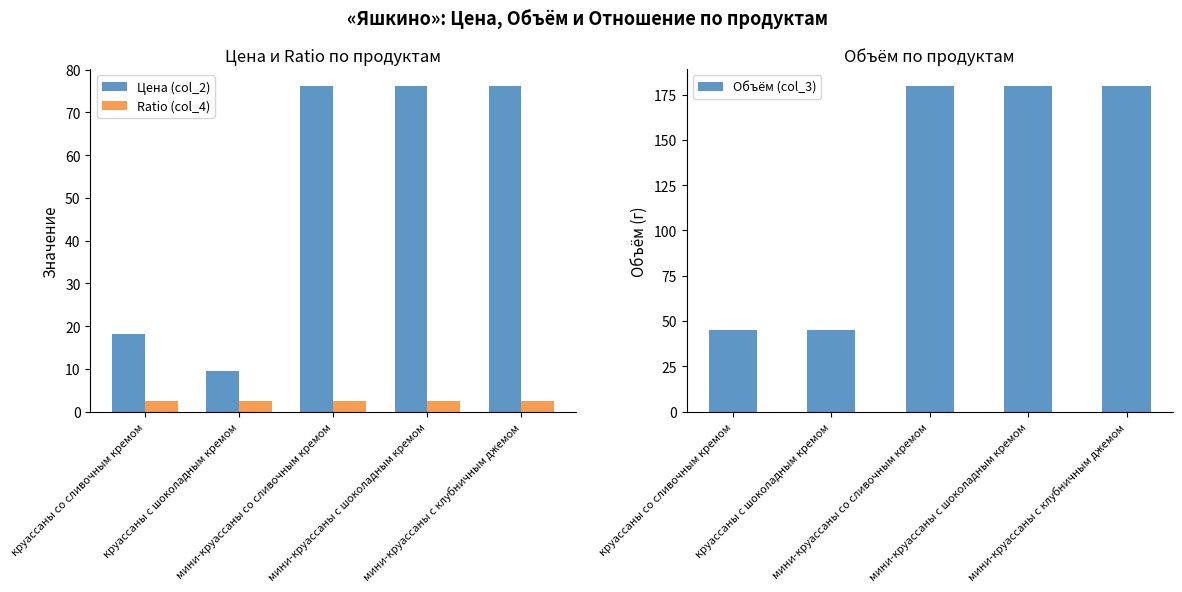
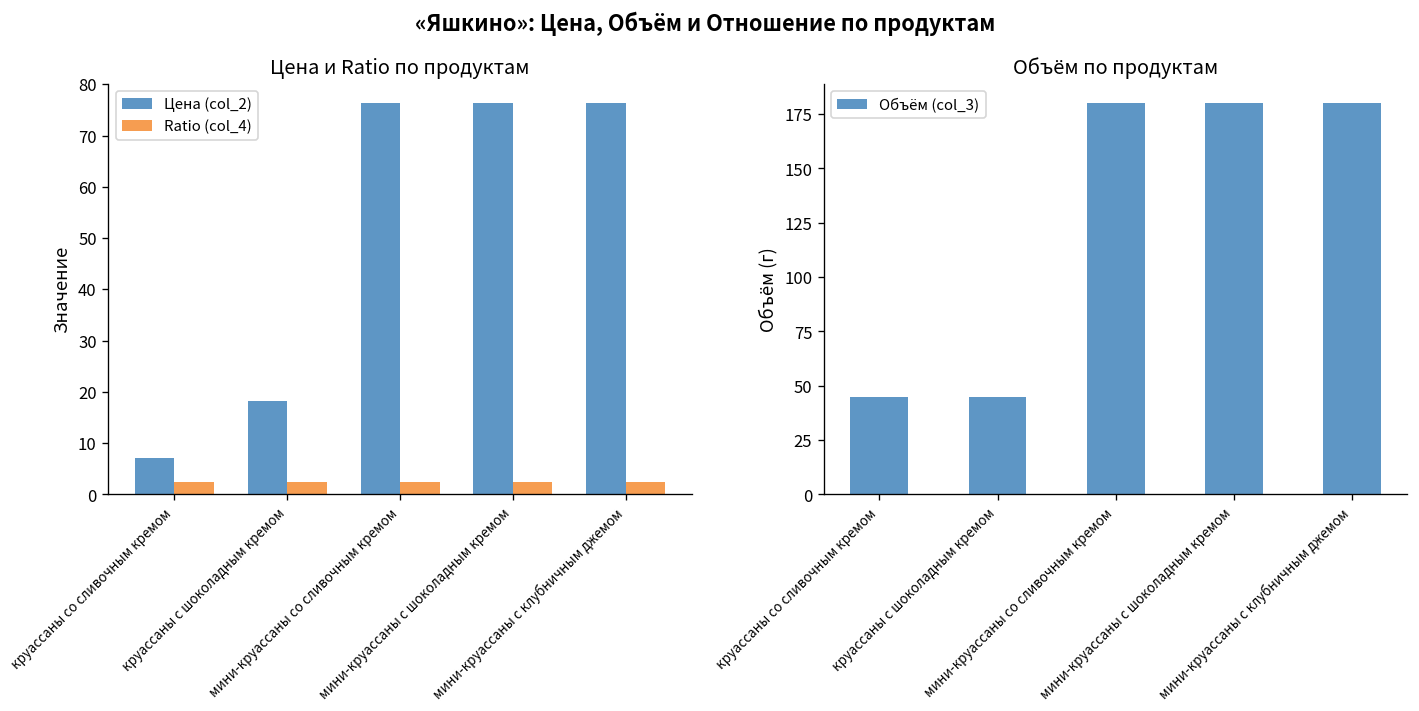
  {
    "Цена и Ratio по продуктам": {
      "Цена (col_2)": {
-       "круассаны со сливочным кремом": 18,
-       "круассаны с шоколадным кремом": 9,
+       "круассаны со сливочным кремом": 7,
+       "круассаны с шоколадным кремом": 18,
        "мини-круассаны со сливочным кремом": 76,
        "мини-круассаны с шоколадным кремом": 76,
        "мини-круассаны с клубничным джемом": 76
      },
      "Ratio (col_4)": {
        "круассаны со сливочным кремом": 2,
        "круассаны с шоколадным кремом": 2,
        "мини-круассаны со сливочным кремом": 2,
        "мини-круассаны с шоколадным кремом": 2,
        "мини-круассаны с клубничным джемом": 2
      }
    },
    "Объём по продуктам": {
      "круассаны со сливочным кремом": 45,
      "круассаны с шоколадным кремом": 45,
      "мини-круассаны со сливочным кремом": 180,
      "мини-круассаны с шоколадным кремом": 180,
      "мини-круассаны с клубничным джемом": 180
    }
  }
